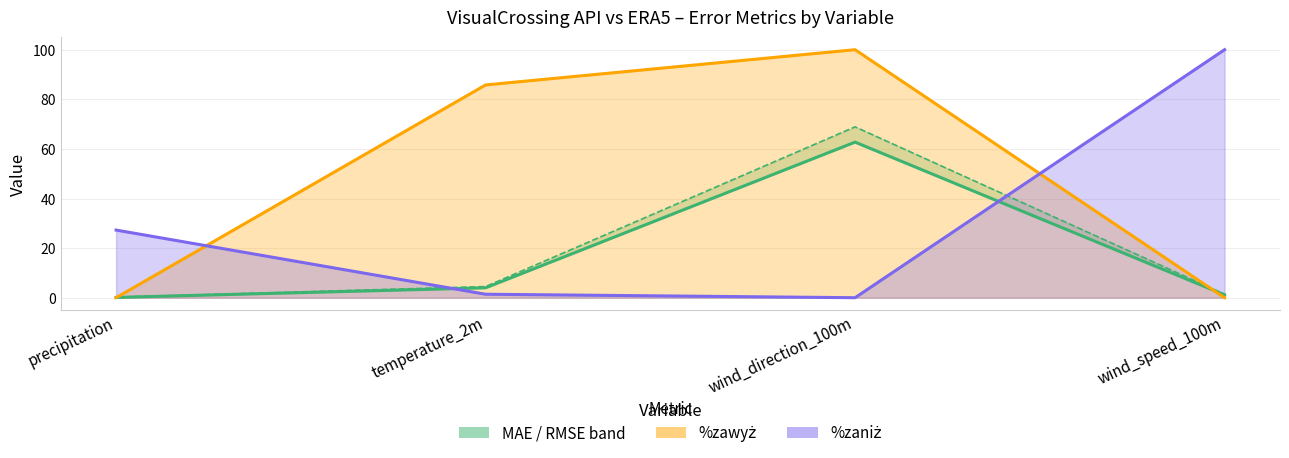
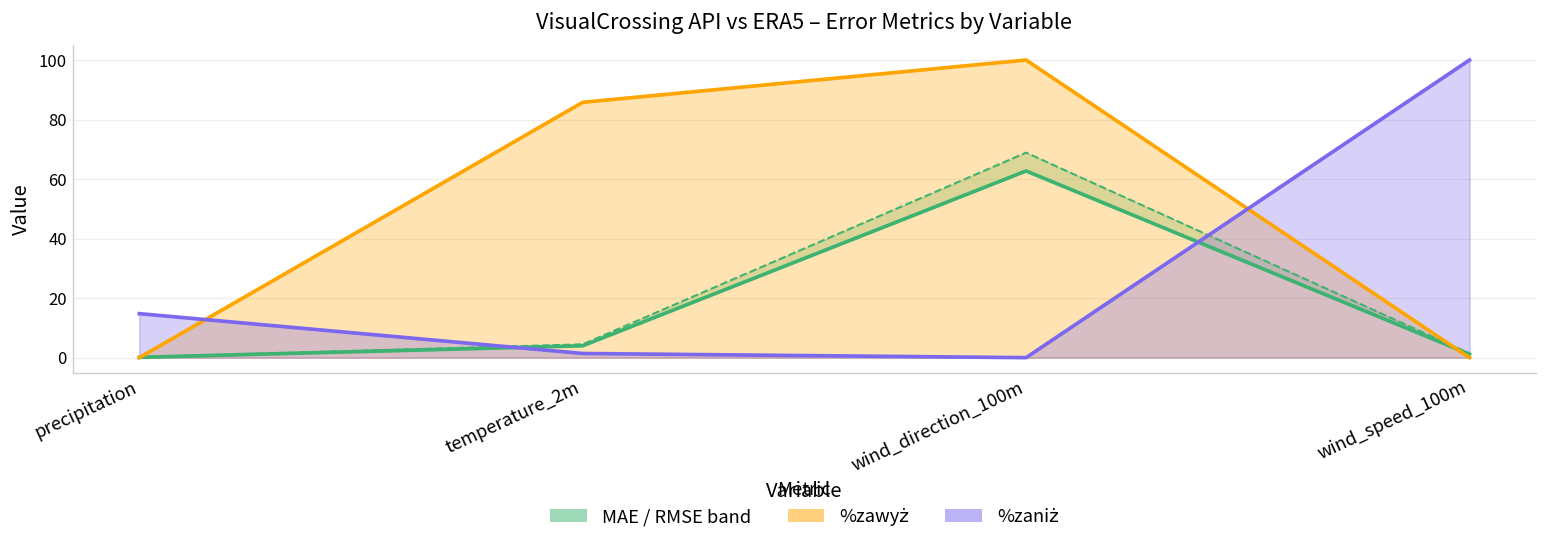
  {
    "%zawyż": {
      "temperature_2m": 86,
      "wind_direction_100m": 100,
      "wind_speed_100m": 0
    },
    "%zaniż": {
-     "precipitation": 27,
+     "precipitation": 15,
      "temperature_2m": 1,
      "wind_direction_100m": 0,
      "wind_speed_100m": 100
    }
  }
